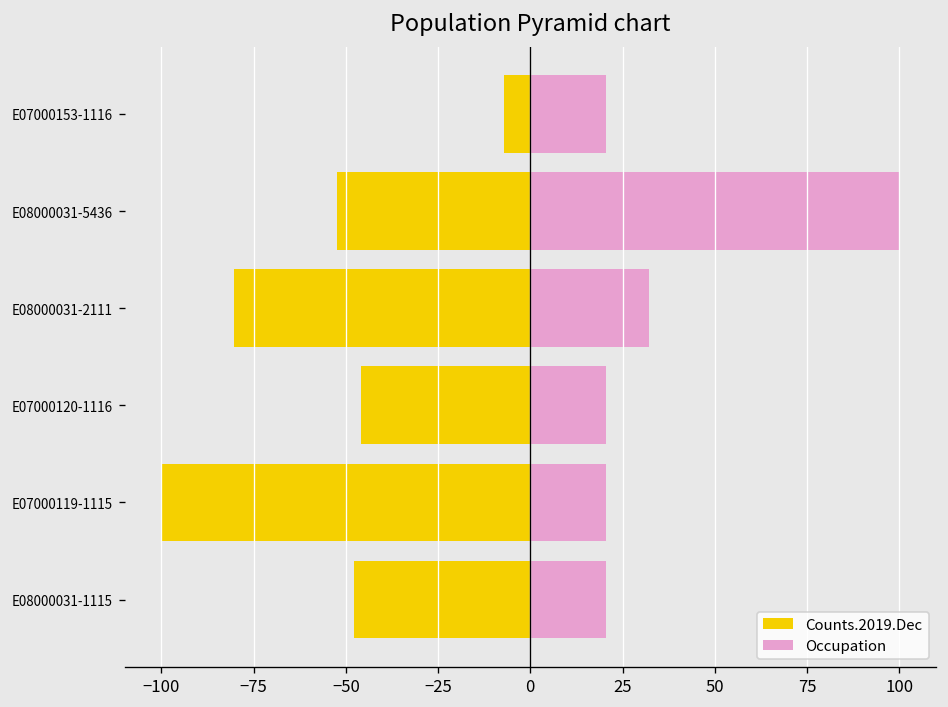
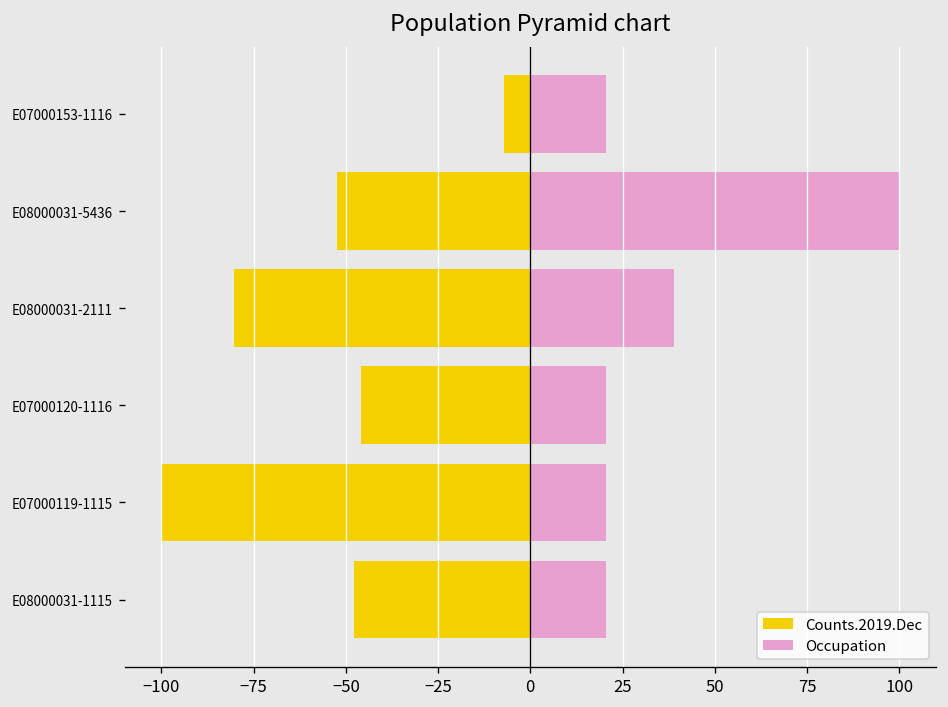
  {
    "Counts.2019.Dec": {
      "E07000153-1116": -7,
      "E08000031-5436": -53,
      "E08000031-2111": -80,
      "E07000120-1116": -46,
      "E07000119-1115": -100,
      "E08000031-1115": -48
    },
    "Occupation": {
      "E07000153-1116": 21,
      "E08000031-5436": 100,
-     "E08000031-2111": 32,
+     "E08000031-2111": 39,
      "E07000120-1116": 21,
      "E07000119-1115": 21,
      "E08000031-1115": 21
    }
  }
